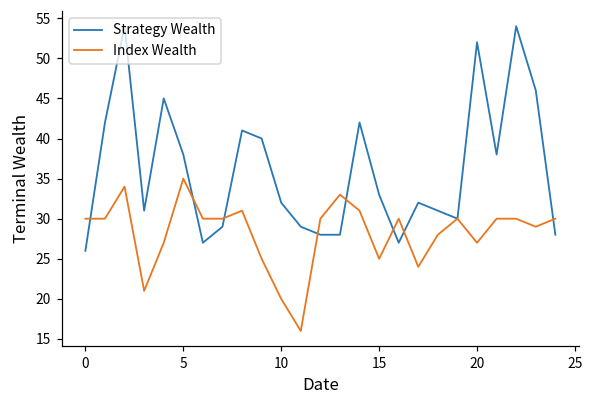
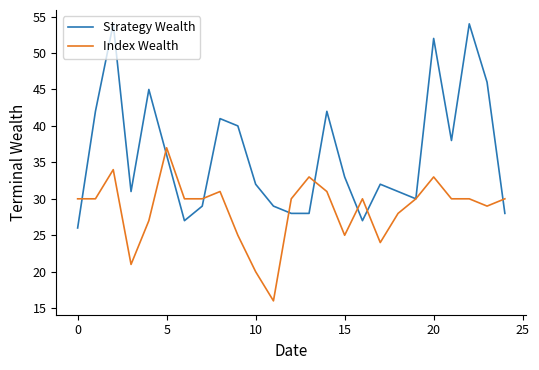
  {
    "Strategy Wealth": {
      "0": 26,
-     "5": 38,
+     "5": 36,
      "10": 32,
      "15": 33,
      "20": 52
    },
    "Index Wealth": {
      "0": 30,
-     "5": 35,
+     "5": 37,
      "10": 20,
      "15": 25,
-     "20": 27
+     "20": 33
    }
  }
